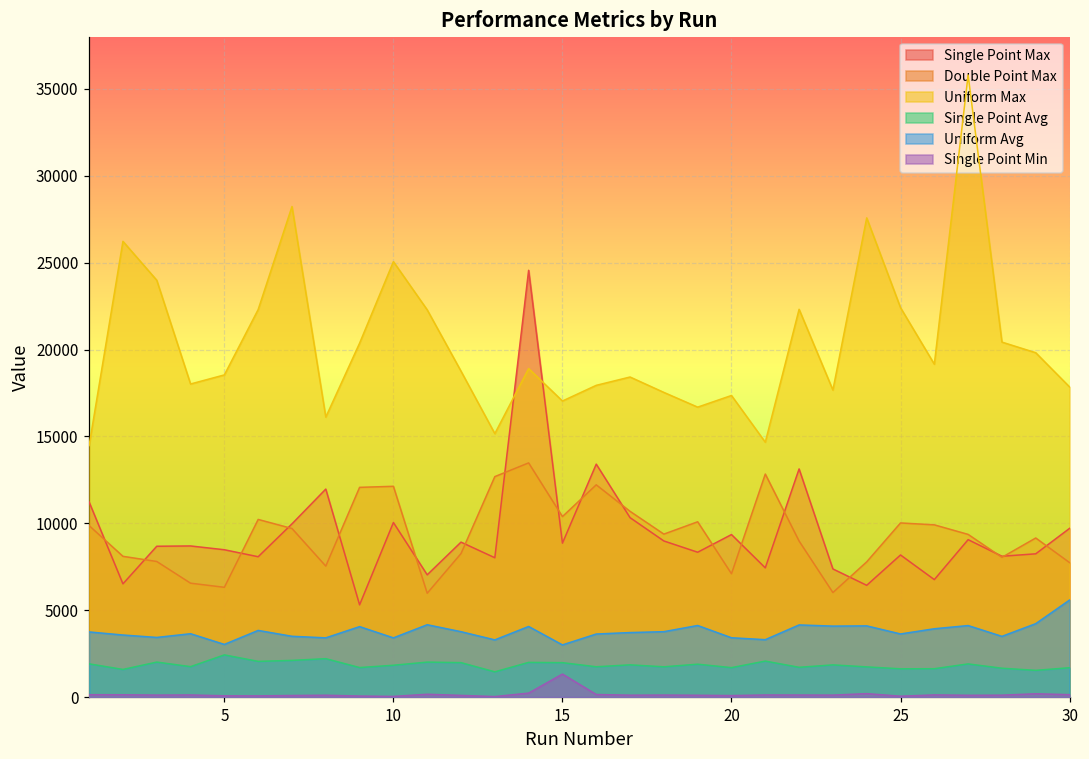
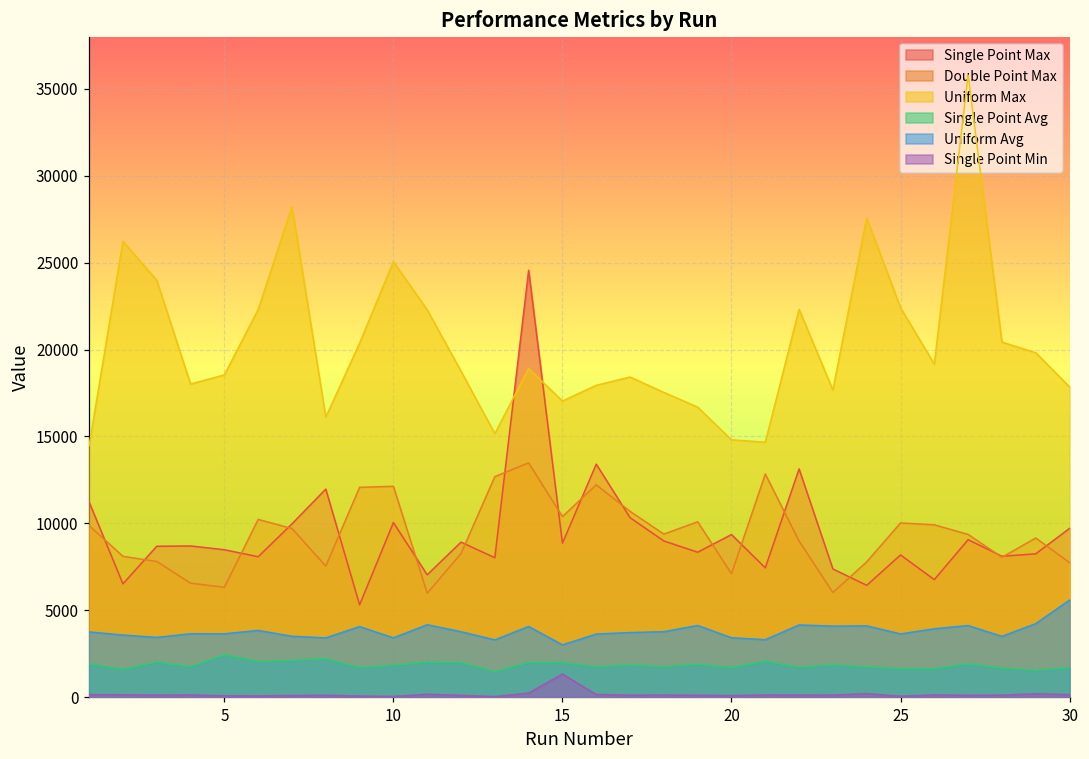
  {
    "Uniform Max": {
      "5": 18500,
      "10": 25100,
      "15": 17000,
-     "20": 17400,
+     "20": 14800,
      "25": 22400,
      "30": 17800
    },
    "Single Point Avg": {
      "5": 2400,
      "10": 1800,
      "15": 2000,
      "20": 1700,
      "25": 1600,
      "30": 1700
    },
    "Uniform Avg": {
-     "5": 3000,
+     "5": 3600,
      "10": 3400,
      "15": 3000,
      "20": 3400,
      "25": 3600,
      "30": 5600
    },
    "Single Point Min": {
      "5": 100,
      "10": 0,
      "15": 1300,
      "20": 100,
      "25": 100,
      "30": 100
    }
  }
